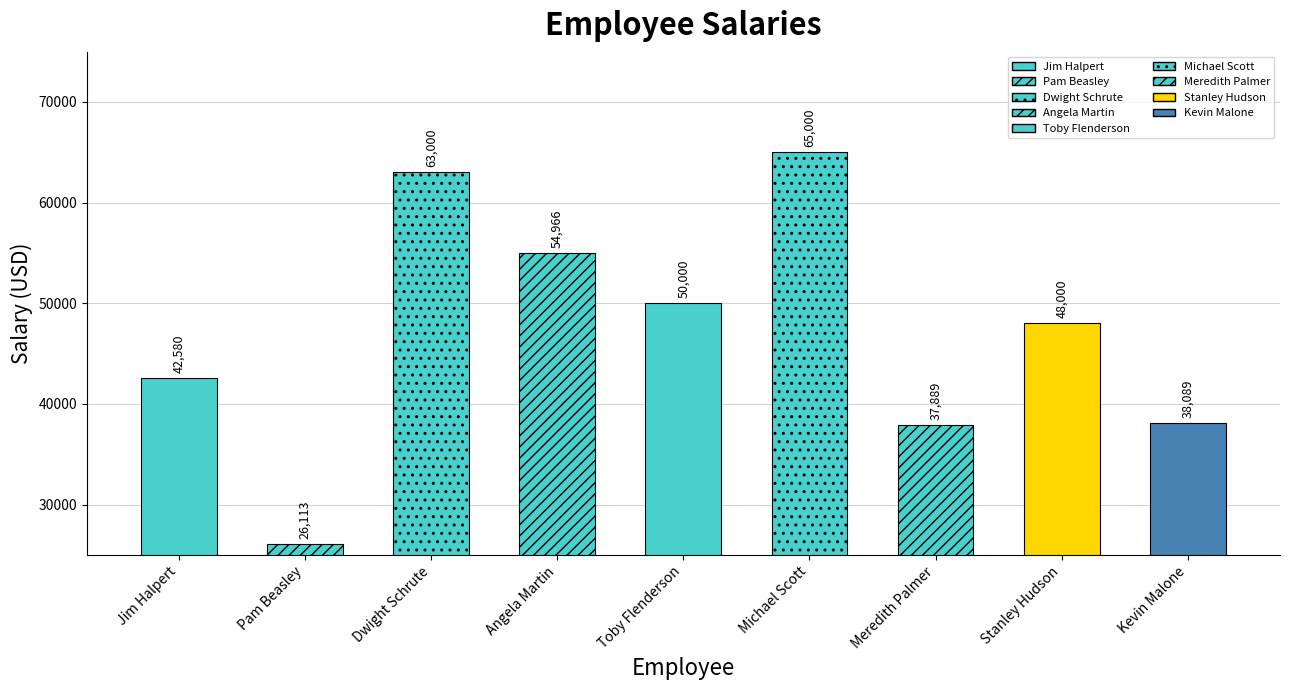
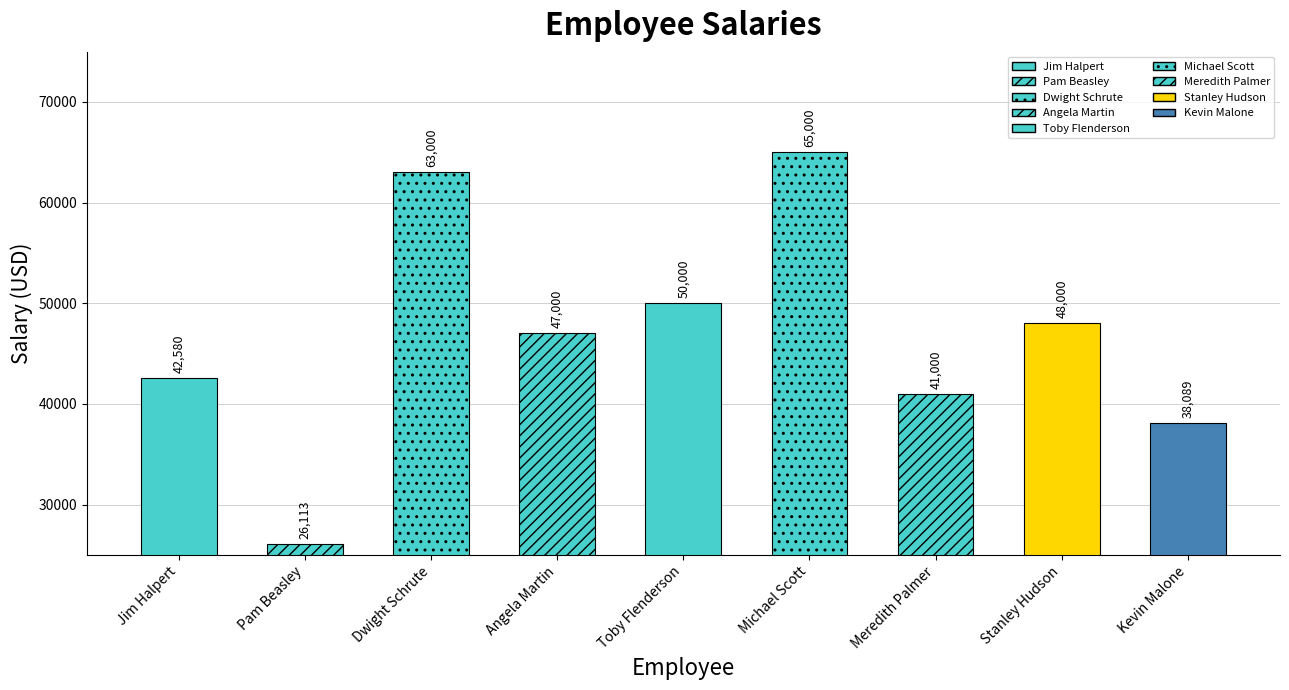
  {
    "Jim Halpert": "42,580",
    "Pam Beasley": "26,113",
    "Dwight Schrute": "63,000",
-   "Angela Martin": "54,966",
+   "Angela Martin": "47,000",
    "Toby Flenderson": "50,000",
    "Michael Scott": "65,000",
-   "Meredith Palmer": "37,889",
+   "Meredith Palmer": "41,000",
    "Stanley Hudson": "48,000",
    "Kevin Malone": "38,089"
  }
